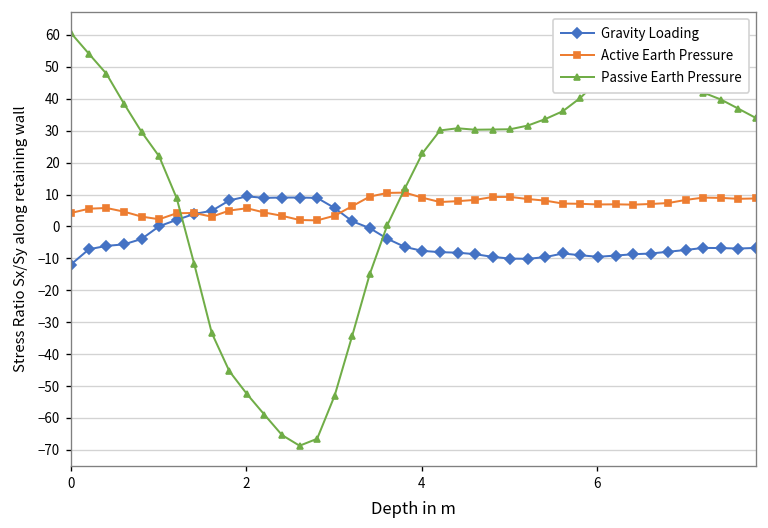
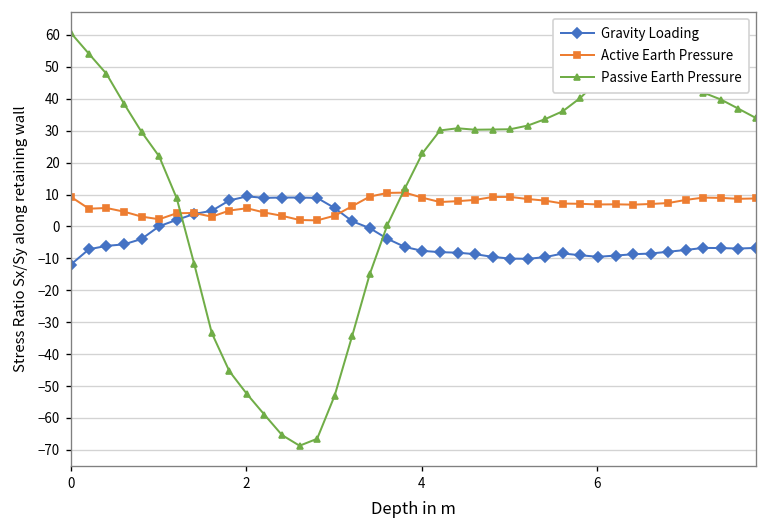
  {
    "Gravity Loading": {
      "0": -12
    },
    "Active Earth Pressure": {
-     "0": 4
+     "0": 9
    },
    "Passive Earth Pressure": {
      "0": 61
    }
  }
